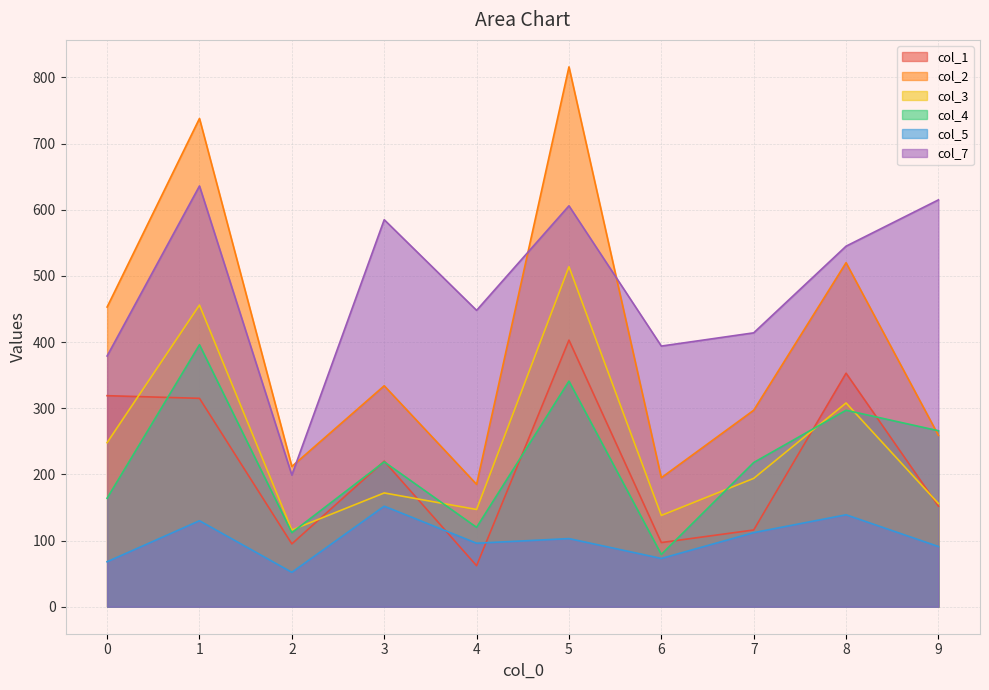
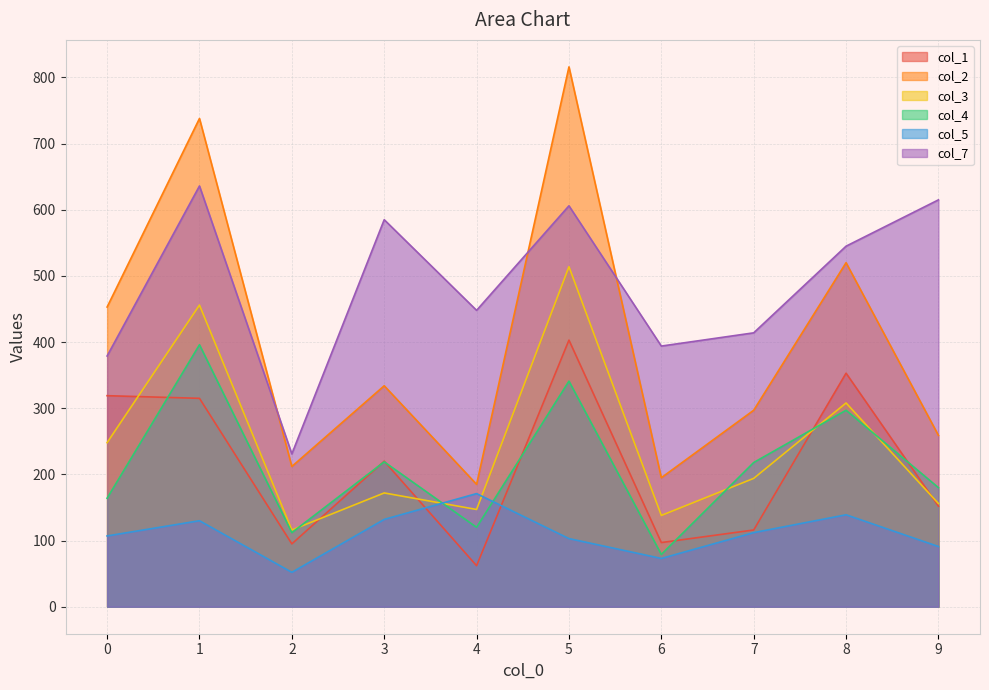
  {
    "col_4": {
      "0": 160,
      "1": 400,
      "2": 110,
      "4": 120,
      "5": 340,
      "6": 80,
      "7": 220,
      "8": 300,
-     "9": 270
+     "9": 180
    },
    "col_5": {
-     "0": 70,
+     "0": 110,
      "1": 130,
      "2": 50,
-     "3": 150,
-     "4": 100,
+     "3": 130,
+     "4": 170,
      "5": 100,
      "6": 70,
      "7": 110,
      "8": 140,
      "9": 90
    },
    "col_7": {
      "0": 380,
      "1": 640,
-     "2": 200,
+     "2": 230,
      "3": 590,
      "4": 450,
      "5": 610,
      "6": 390,
      "7": 410,
      "8": 550,
      "9": 620
    }
  }
